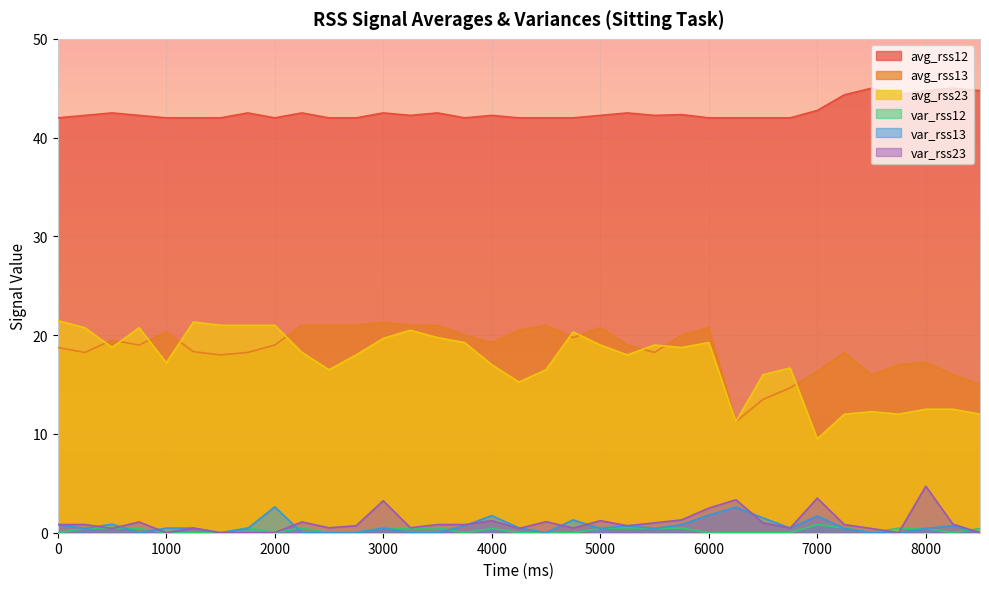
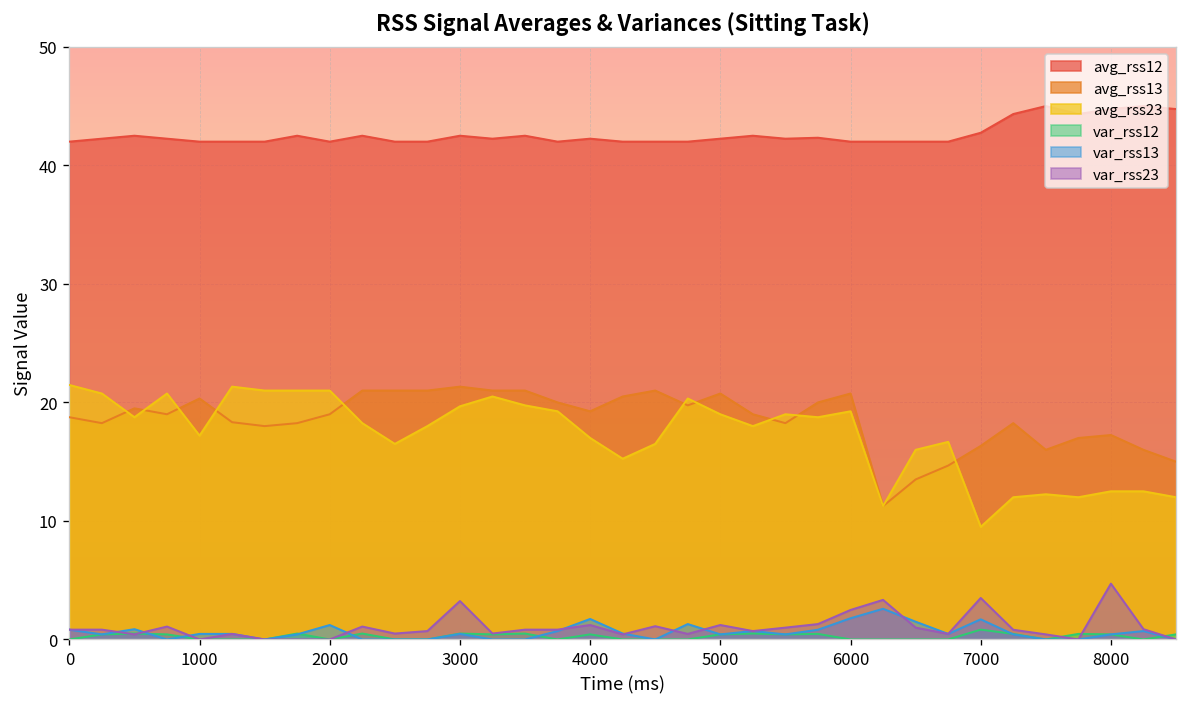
  {
    "avg_rss23": {
      "0": 21,
      "1000": 17,
      "2000": 21,
      "3000": 20,
      "4000": 17,
      "5000": 19,
      "6000": 19,
      "7000": 10,
      "8000": 13
    },
    "var_rss12": {
      "0": 0,
      "4000": 0,
      "6000": 0,
      "7000": 1
    },
    "var_rss13": {
      "1000": 0,
-     "2000": 3,
+     "2000": 1,
      "4000": 2,
      "6000": 2,
      "7000": 2
    },
    "var_rss23": {
      "3000": 3,
      "4000": 1,
      "5000": 1,
      "6000": 2,
      "7000": 4,
      "8000": 5
    }
  }
